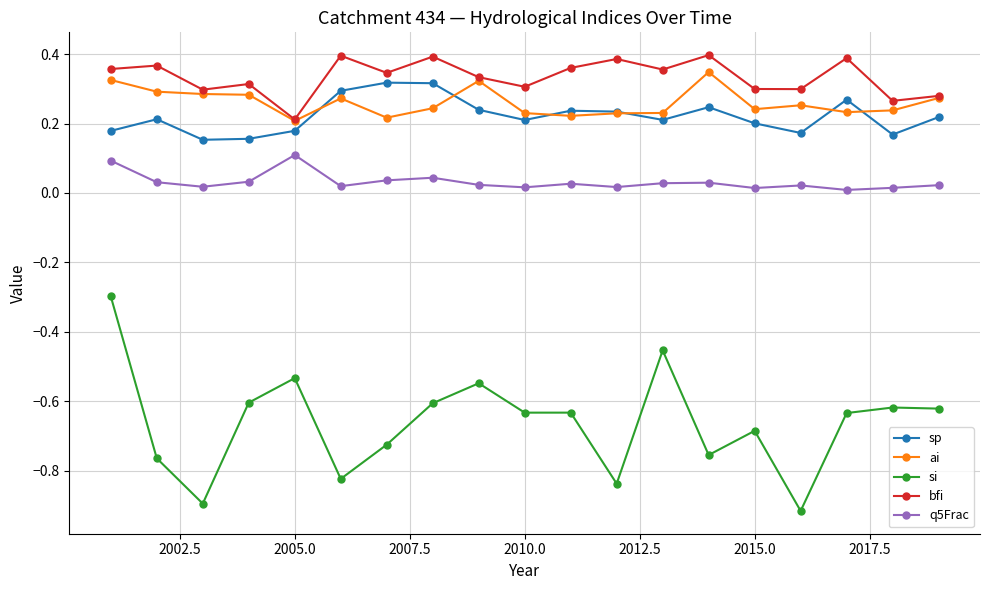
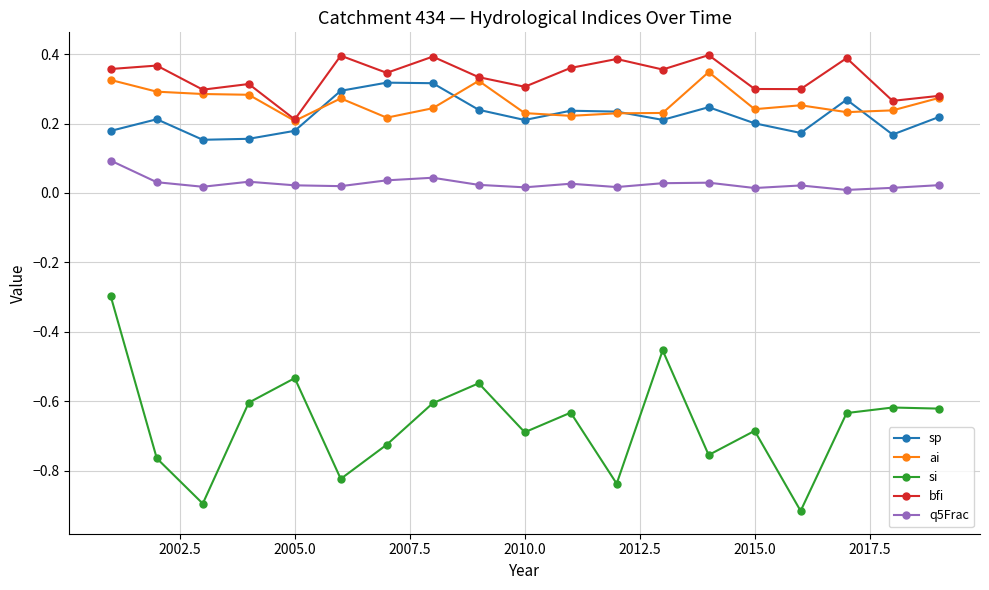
  {
    "sp": {
      "2005.0": 0.18,
      "2010.0": 0.21,
      "2015.0": 0.20
    },
    "ai": {
      "2010.0": 0.23,
      "2015.0": 0.24
    },
    "si": {
      "2005.0": -0.53,
-     "2010.0": -0.63,
+     "2010.0": -0.69,
      "2015.0": -0.69
    },
    "bfi": {
      "2010.0": 0.31,
      "2015.0": 0.30
    },
    "q5Frac": {
-     "2005.0": 0.11,
+     "2005.0": 0.02,
      "2010.0": 0.02,
      "2015.0": 0.01
    }
  }
